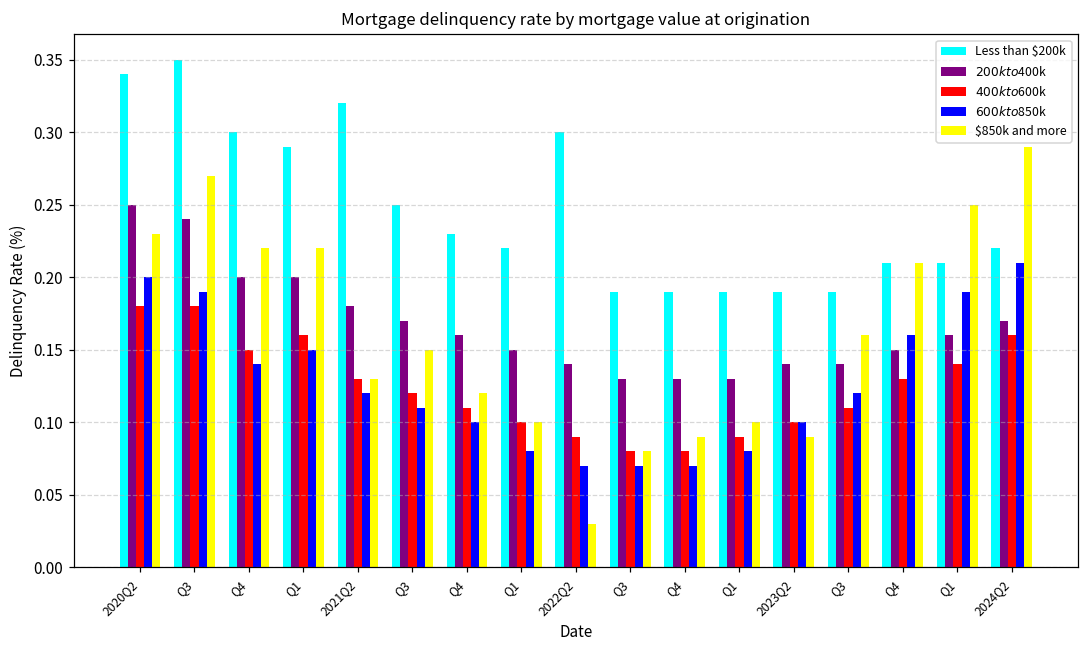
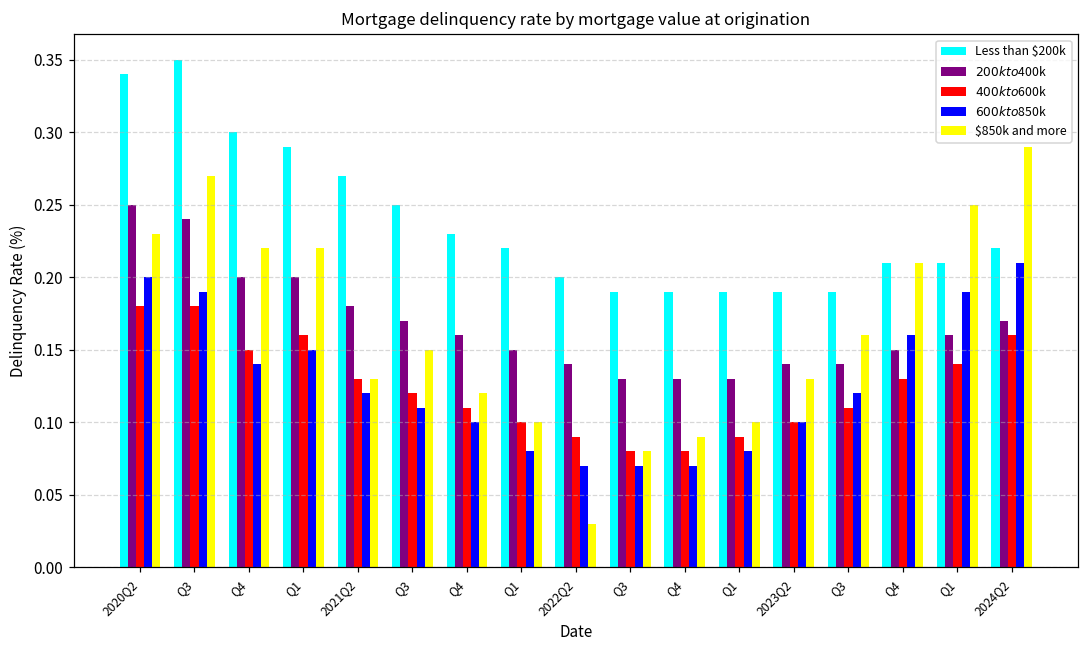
  {
    "Less than $200k": {
      "2020Q2": 0.34,
-     "2021Q2": 0.32,
-     "2022Q2": 0.3,
+     "2021Q2": 0.27,
+     "2022Q2": 0.2,
      "2023Q2": 0.19,
      "2024Q2": 0.22
    },
    "$850k and more": {
      "2020Q2": 0.23,
      "2021Q2": 0.13,
      "2022Q2": 0.03,
-     "2023Q2": 0.09,
+     "2023Q2": 0.13,
      "2024Q2": 0.29
    }
  }
